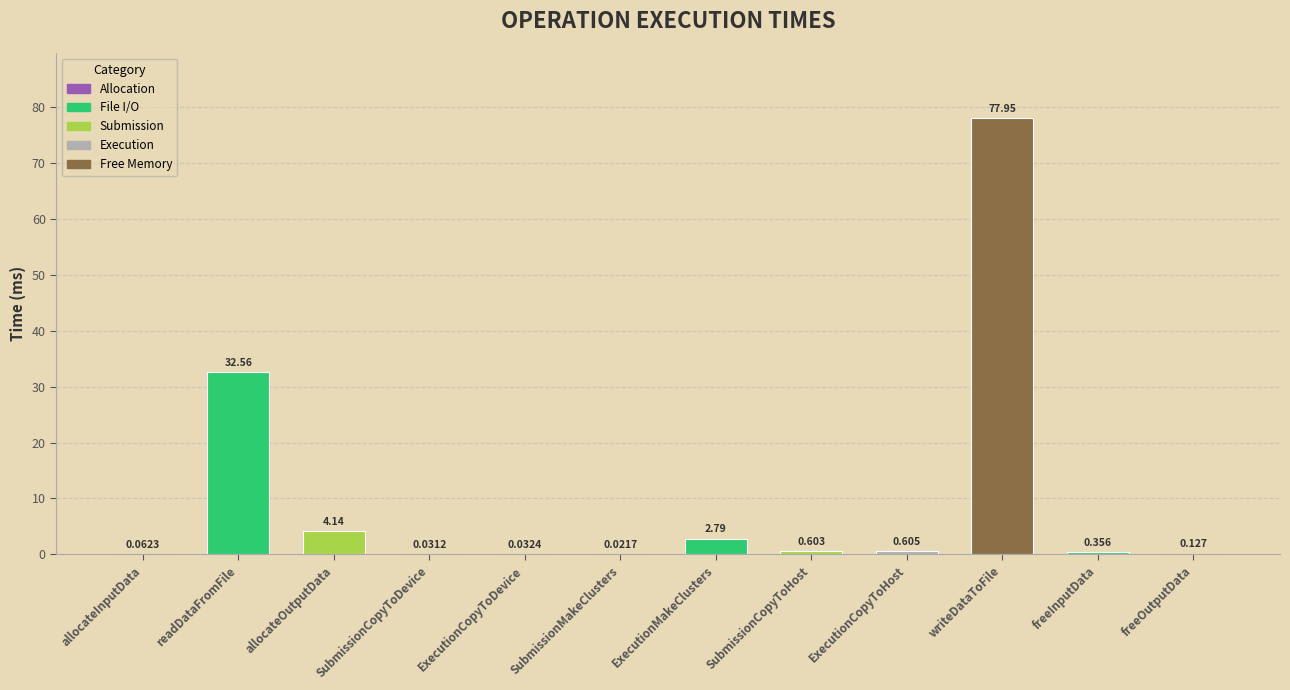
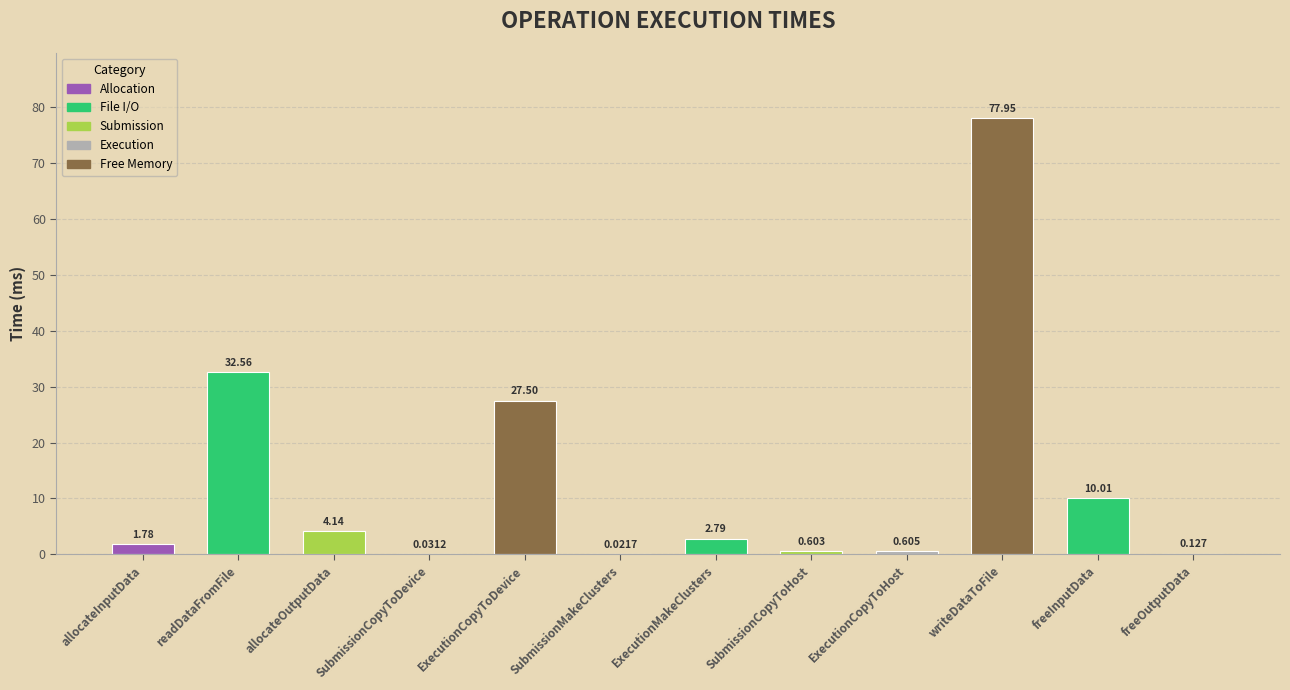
  {
-   "allocateInputData": 0.0623,
+   "allocateInputData": 1.78,
    "readDataFromFile": 32.56,
    "allocateOutputData": 4.14,
    "SubmissionCopyToDevice": 0.0312,
-   "ExecutionCopyToDevice": 0.0324,
+   "ExecutionCopyToDevice": 27.50,
    "SubmissionMakeClusters": 0.0217,
    "ExecutionMakeClusters": 2.79,
    "SubmissionCopyToHost": 0.603,
    "ExecutionCopyToHost": 0.605,
    "writeDataToFile": 77.95,
-   "freeInputData": 0.356,
+   "freeInputData": 10.01,
    "freeOutputData": 0.127
  }
